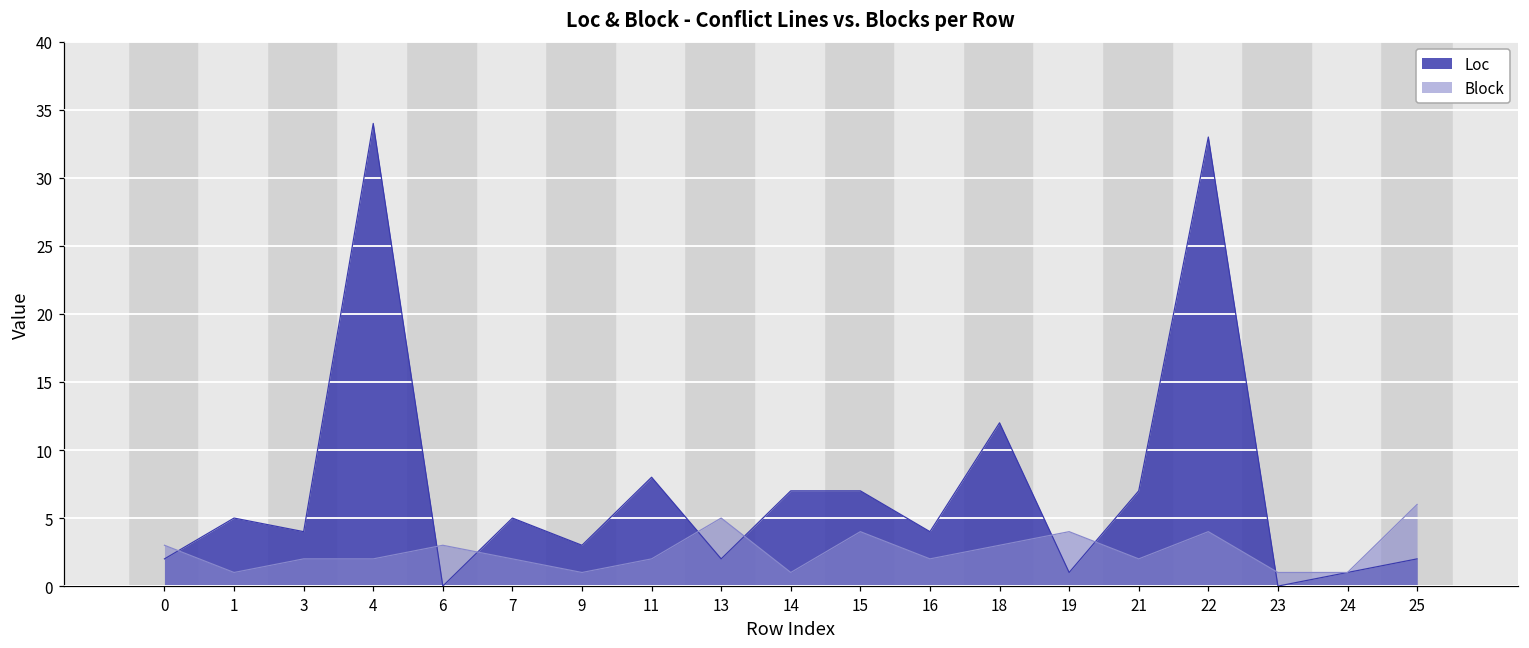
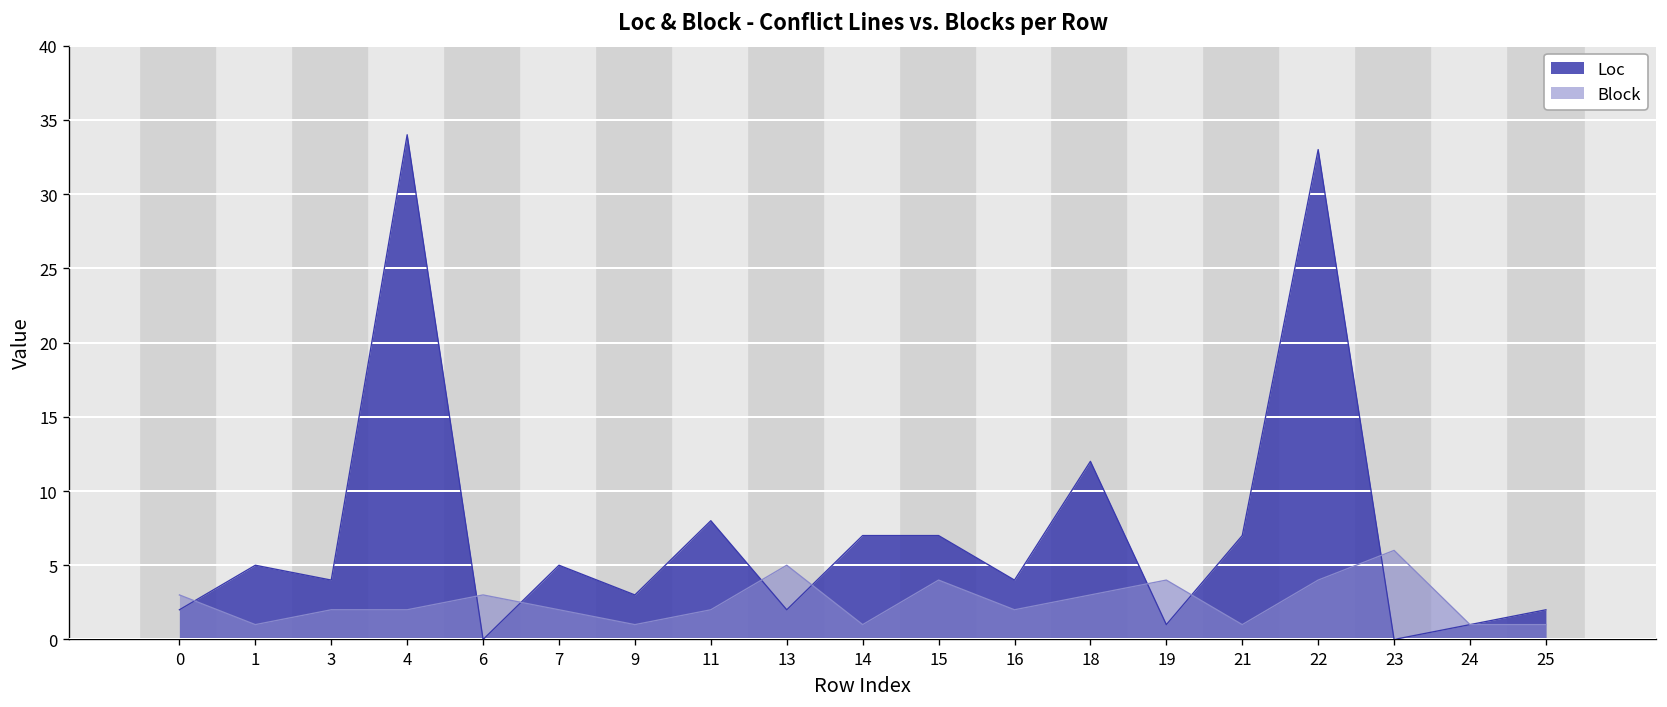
  {
    "Loc": {
      "0": 2,
      "1": 5,
      "3": 4,
      "4": 34,
      "6": 0,
      "7": 5,
      "9": 3,
      "11": 8,
      "13": 2,
      "14": 7,
      "15": 7,
      "16": 4,
      "18": 12,
      "19": 1,
      "21": 7,
      "22": 33,
      "23": 0,
      "25": 2
    },
    "Block": {
      "0": 3,
      "1": 1,
      "3": 2,
      "4": 2,
      "6": 3,
      "7": 2,
      "9": 1,
      "11": 2,
      "13": 5,
      "14": 1,
      "15": 4,
      "16": 2,
      "18": 3,
      "19": 4,
-     "21": 2,
+     "21": 1,
      "22": 4,
-     "23": 1,
-     "25": 6
+     "23": 6,
+     "25": 1
    }
  }
